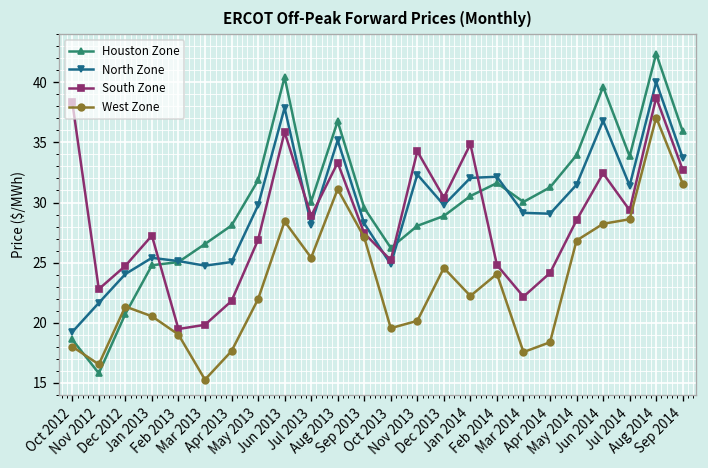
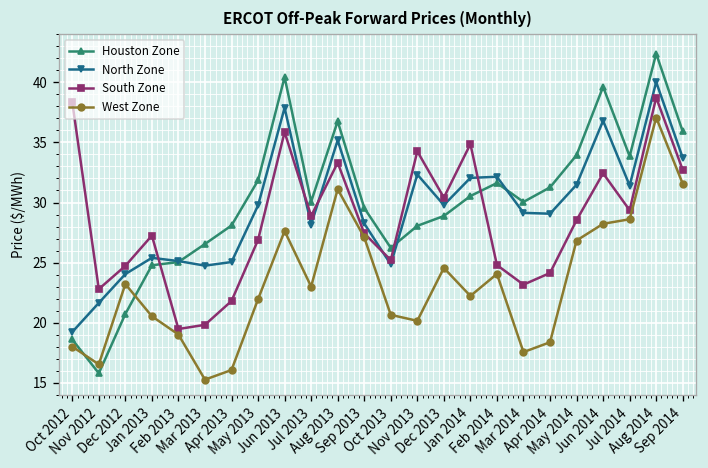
  {
    "South Zone": {
      "Nov 2012": 22.8,
      "Dec 2012": 24.7,
      "Jan 2013": 27.3,
      "Feb 2013": 19.5,
      "Mar 2013": 19.8,
      "Apr 2013": 21.8,
      "May 2013": 26.9,
      "Jun 2013": 35.9,
      "Jul 2013": 28.9,
      "Aug 2013": 33.3,
      "Sep 2013": 27.4,
      "Oct 2013": 25.2,
      "Nov 2013": 34.3,
      "Dec 2013": 30.4,
      "Jan 2014": 34.9,
      "Feb 2014": 24.8,
-     "Mar 2014": 22.2,
+     "Mar 2014": 23.2,
      "Apr 2014": 24.1,
      "May 2014": 28.5,
      "Jun 2014": 32.4,
      "Jul 2014": 29.4,
      "Aug 2014": 38.7,
      "Sep 2014": 32.7
    },
    "West Zone": {
      "Oct 2012": 18.0,
      "Nov 2012": 16.5,
-     "Dec 2012": 21.4,
+     "Dec 2012": 23.2,
      "Jan 2013": 20.5,
      "Feb 2013": 19.0,
      "Mar 2013": 15.3,
-     "Apr 2013": 17.6,
+     "Apr 2013": 16.1,
      "May 2013": 22.0,
-     "Jun 2013": 28.4,
-     "Jul 2013": 25.4,
+     "Jun 2013": 27.6,
+     "Jul 2013": 23.0,
      "Aug 2013": 31.1,
      "Sep 2013": 27.1,
-     "Oct 2013": 19.6,
+     "Oct 2013": 20.7,
      "Nov 2013": 20.2,
      "Dec 2013": 24.6,
      "Jan 2014": 22.2,
      "Feb 2014": 24.1,
      "Mar 2014": 17.6,
      "Apr 2014": 18.4,
      "May 2014": 26.8,
      "Jun 2014": 28.2,
      "Jul 2014": 28.6,
      "Aug 2014": 37.1,
      "Sep 2014": 31.6
    }
  }
